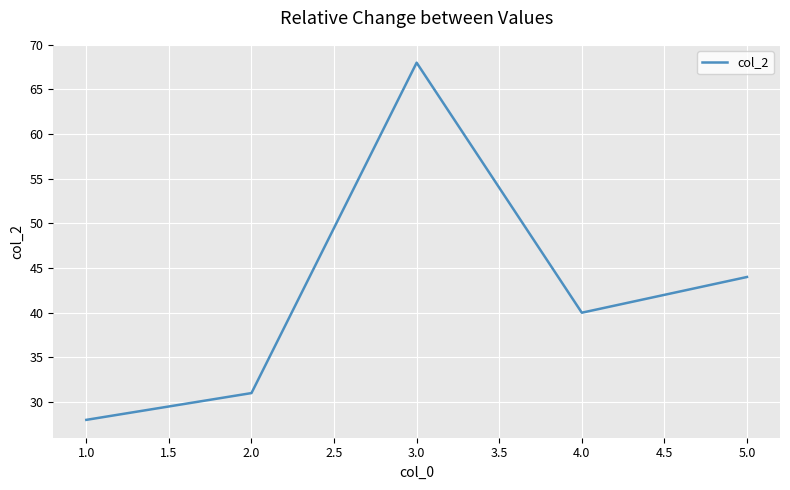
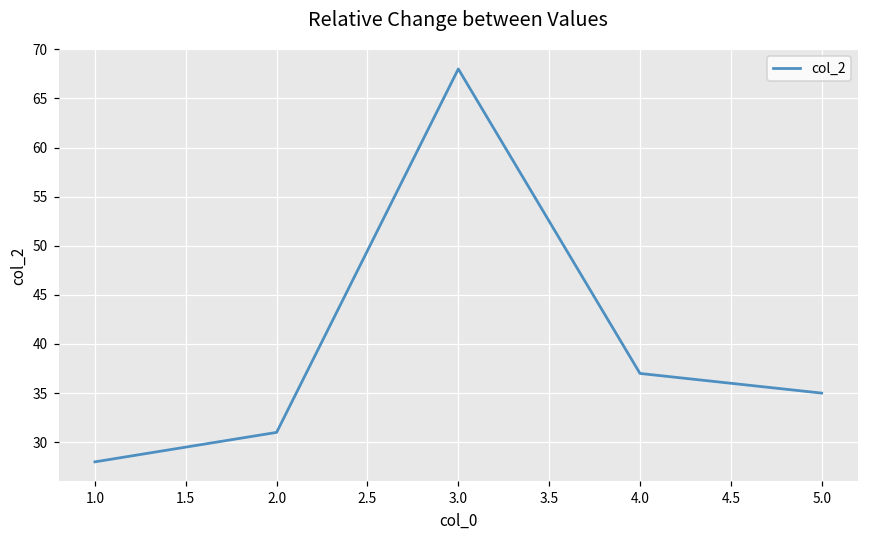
  {
    "1.0": 28,
    "2.0": 31,
    "3.0": 68,
-   "4.0": 40,
-   "5.0": 44
+   "4.0": 37,
+   "5.0": 35
  }
